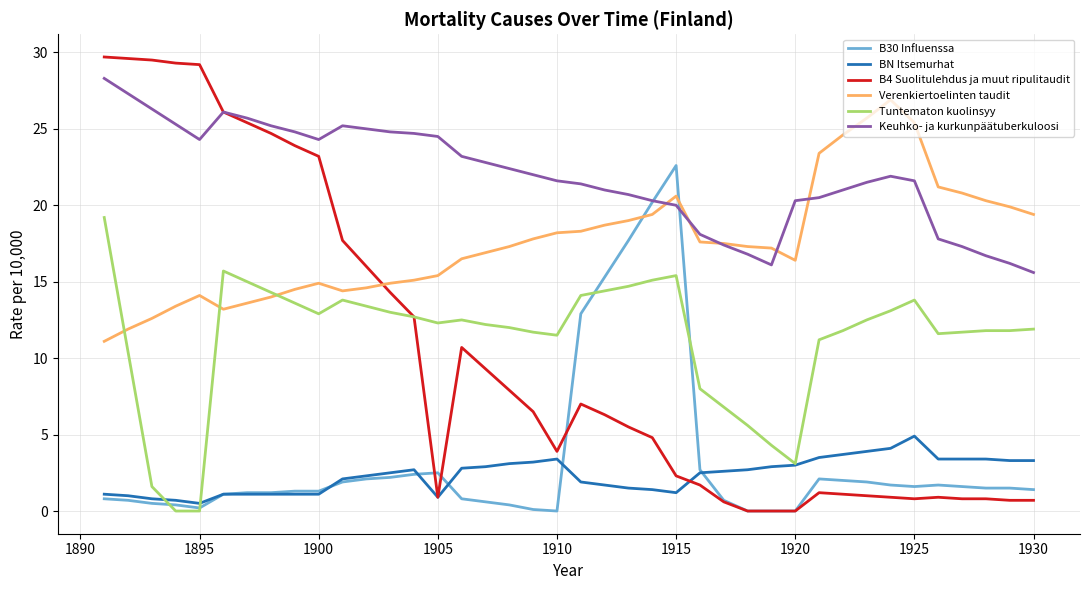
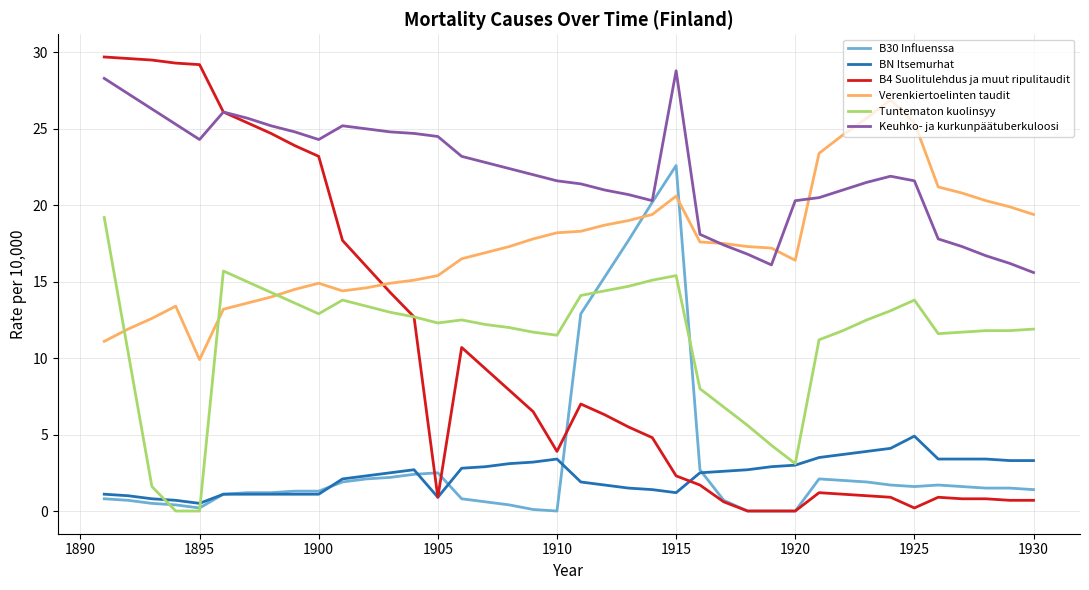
  {
    "B30 Influenssa": {
      "1895": 0.2,
      "1900": 1.3,
      "1905": 2.5,
      "1910": 0.0,
      "1915": 22.6,
      "1925": 1.6,
      "1930": 1.4
    },
    "BN Itsemurhat": {
      "1895": 0.5,
      "1900": 1.1,
      "1910": 3.4,
      "1915": 1.2,
      "1925": 4.9,
      "1930": 3.3
    },
    "B4 Suolitulehdus ja muut ripulitaudit": {
      "1895": 29.2,
      "1900": 23.2,
      "1910": 3.9,
      "1915": 2.3,
-     "1925": 0.8,
+     "1925": 0.2,
      "1930": 0.7
    },
    "Verenkiertoelinten taudit": {
-     "1895": 14.1,
+     "1895": 9.9,
      "1900": 14.9,
      "1905": 15.4,
      "1910": 18.2,
      "1915": 20.6,
      "1920": 16.4,
      "1930": 19.4
    },
    "Tuntematon kuolinsyy": {
      "1895": 0.0,
      "1900": 12.9,
      "1905": 12.3,
      "1910": 11.5,
      "1915": 15.4,
      "1925": 13.8,
      "1930": 11.9
    },
    "Keuhko- ja kurkunpäätuberkuloosi": {
      "1895": 24.3,
      "1900": 24.3,
      "1905": 24.5,
      "1910": 21.6,
-     "1915": 20.0,
+     "1915": 28.8,
      "1920": 20.3,
      "1925": 21.6,
      "1930": 15.6
    }
  }
